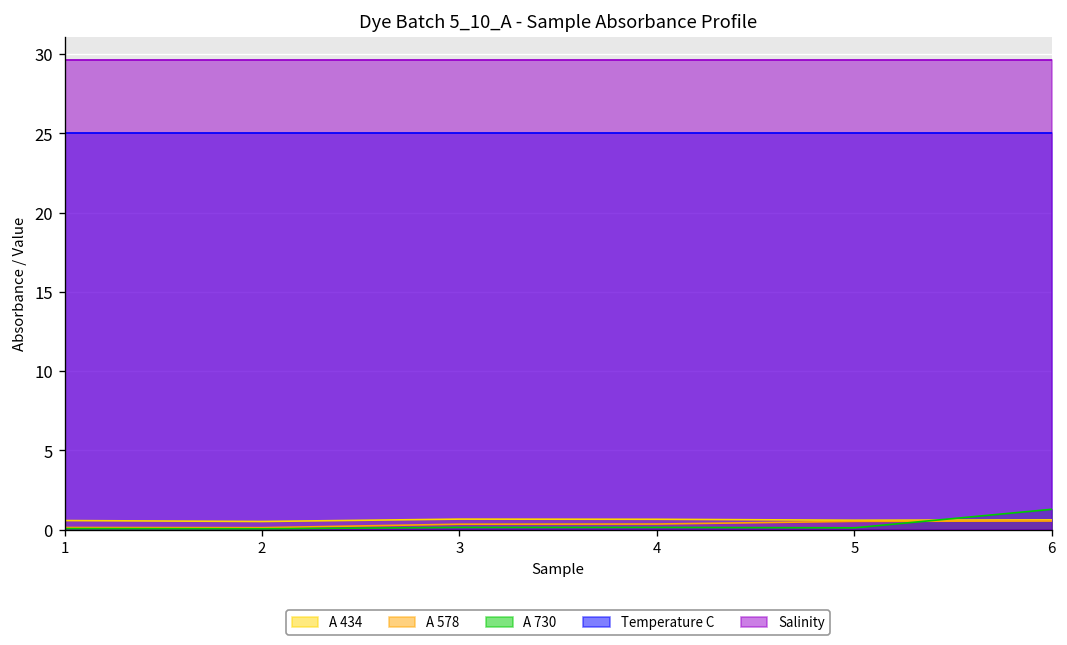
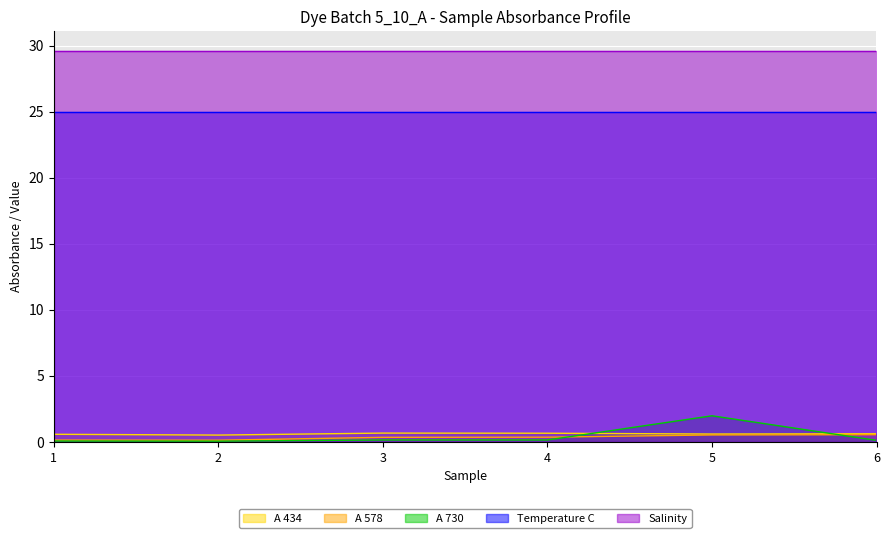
  {
    "A 730": {
      "3": 0.2,
      "4": 0.2,
-     "5": 0.1,
-     "6": 1.3
+     "5": 2.0,
+     "6": 0.1
    },
    "Temperature C": {
      "1": 25.0,
      "2": 25.0,
      "3": 25.0,
      "4": 25.0,
      "5": 25.0,
      "6": 25.0
    },
    "Salinity": {
      "1": 29.6,
      "2": 29.6,
      "3": 29.6,
      "4": 29.6,
      "5": 29.6,
      "6": 29.6
    }
  }
